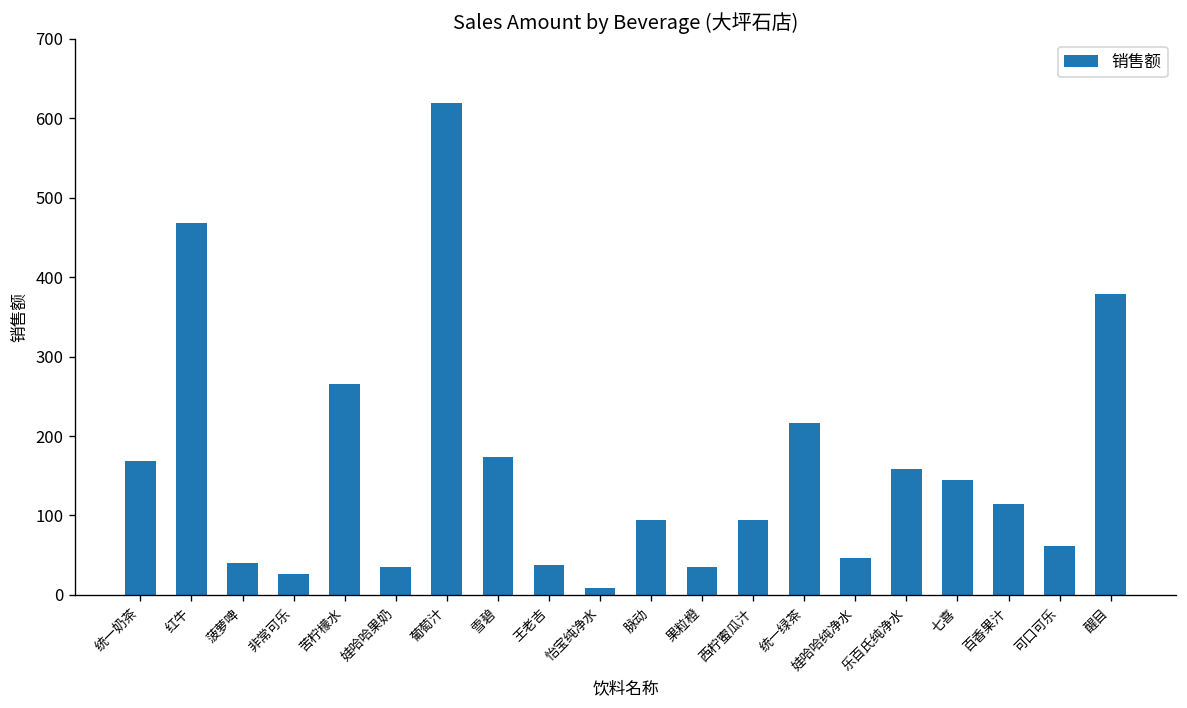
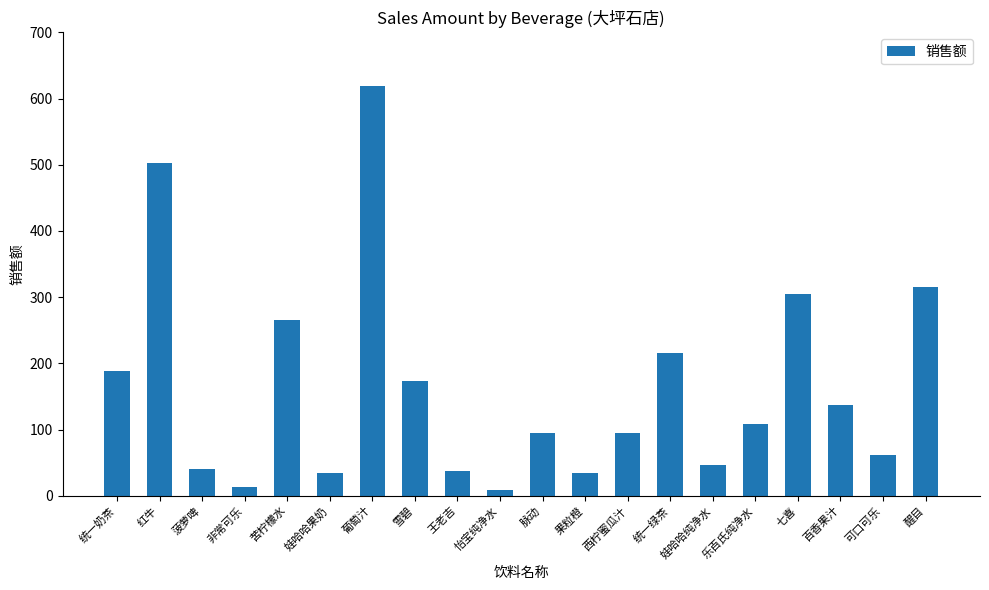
  {
-   "统一奶茶": 170,
-   "红牛": 470,
+   "统一奶茶": 190,
+   "红牛": 500,
    "菠萝啤": 40,
-   "非常可乐": 30,
+   "非常可乐": 10,
    "苦柠檬水": 270,
    "娃哈哈果奶": 40,
    "葡萄汁": 620,
    "雪碧": 170,
    "王老吉": 40,
    "怡宝纯净水": 10,
    "脉动": 90,
    "果粒橙": 40,
    "西柠蜜瓜汁": 90,
    "统一绿茶": 220,
    "娃哈哈纯净水": 50,
-   "乐百氏纯净水": 160,
-   "七喜": 150,
-   "百香果汁": 120,
+   "乐百氏纯净水": 110,
+   "七喜": 300,
+   "百香果汁": 140,
    "可口可乐": 60,
-   "醒目": 380
+   "醒目": 320
  }
